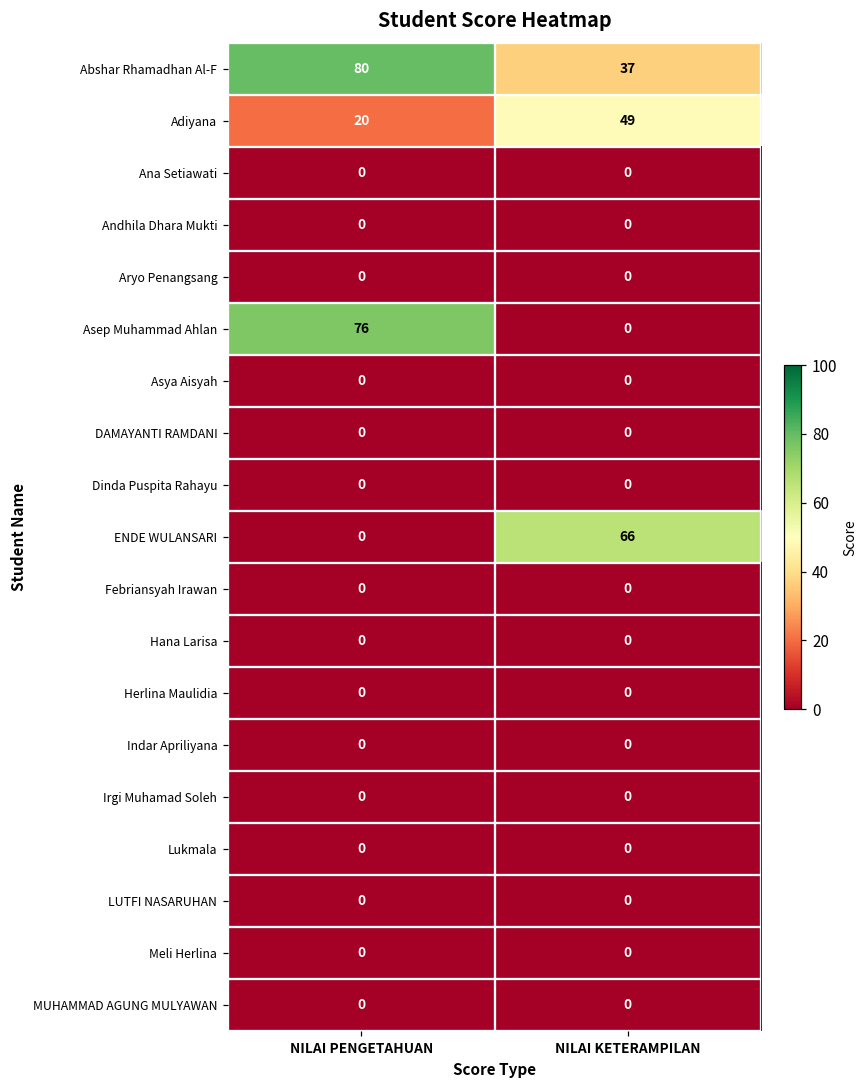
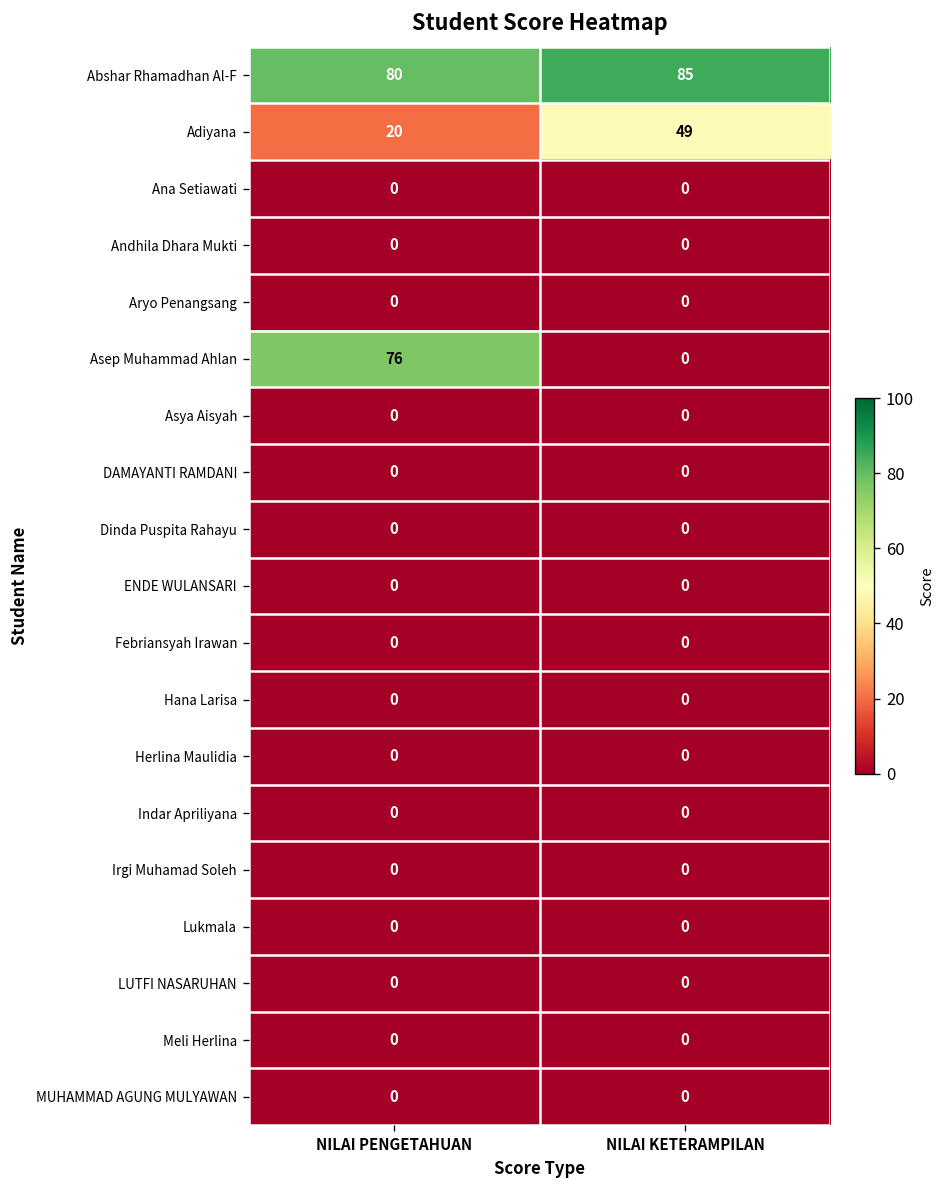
  {
    "Abshar Rhamadhan Al-F": {
      "NILAI PENGETAHUAN": 80,
-     "NILAI KETERAMPILAN": 37
+     "NILAI KETERAMPILAN": 85
    },
    "Adiyana": {
      "NILAI PENGETAHUAN": 20,
      "NILAI KETERAMPILAN": 49
    },
    "Ana Setiawati": {
      "NILAI PENGETAHUAN": 0,
      "NILAI KETERAMPILAN": 0
    },
    "Andhila Dhara Mukti": {
      "NILAI PENGETAHUAN": 0,
      "NILAI KETERAMPILAN": 0
    },
    "Aryo Penangsang": {
      "NILAI PENGETAHUAN": 0,
      "NILAI KETERAMPILAN": 0
    },
    "Asep Muhammad Ahlan": {
      "NILAI PENGETAHUAN": 76,
      "NILAI KETERAMPILAN": 0
    },
    "Asya Aisyah": {
      "NILAI PENGETAHUAN": 0,
      "NILAI KETERAMPILAN": 0
    },
    "DAMAYANTI RAMDANI": {
      "NILAI PENGETAHUAN": 0,
      "NILAI KETERAMPILAN": 0
    },
    "Dinda Puspita Rahayu": {
      "NILAI PENGETAHUAN": 0,
      "NILAI KETERAMPILAN": 0
    },
    "ENDE WULANSARI": {
      "NILAI PENGETAHUAN": 0,
-     "NILAI KETERAMPILAN": 66
+     "NILAI KETERAMPILAN": 0
    },
    "Febriansyah Irawan": {
      "NILAI PENGETAHUAN": 0,
      "NILAI KETERAMPILAN": 0
    },
    "Hana Larisa": {
      "NILAI PENGETAHUAN": 0,
      "NILAI KETERAMPILAN": 0
    },
    "Herlina Maulidia": {
      "NILAI PENGETAHUAN": 0,
      "NILAI KETERAMPILAN": 0
    },
    "Indar Apriliyana": {
      "NILAI PENGETAHUAN": 0,
      "NILAI KETERAMPILAN": 0
    },
    "Irgi Muhamad Soleh": {
      "NILAI PENGETAHUAN": 0,
      "NILAI KETERAMPILAN": 0
    },
    "Lukmala": {
      "NILAI PENGETAHUAN": 0,
      "NILAI KETERAMPILAN": 0
    },
    "LUTFI NASARUHAN": {
      "NILAI PENGETAHUAN": 0,
      "NILAI KETERAMPILAN": 0
    },
    "Meli Herlina": {
      "NILAI PENGETAHUAN": 0,
      "NILAI KETERAMPILAN": 0
    },
    "MUHAMMAD AGUNG MULYAWAN": {
      "NILAI PENGETAHUAN": 0,
      "NILAI KETERAMPILAN": 0
    }
  }
